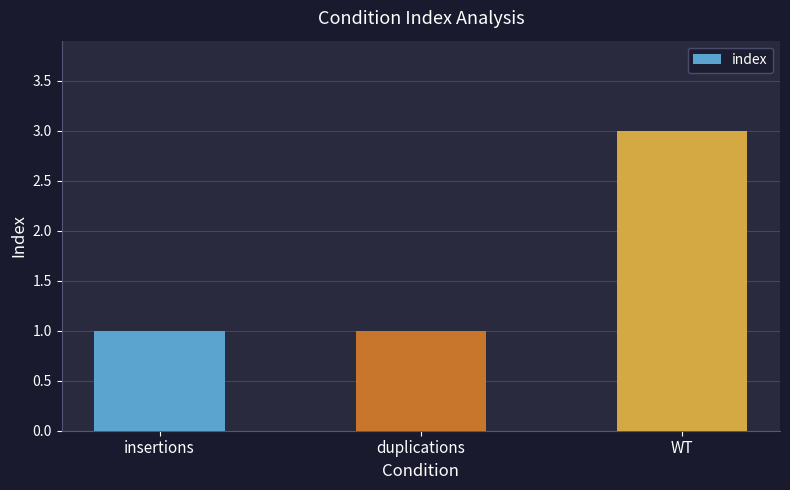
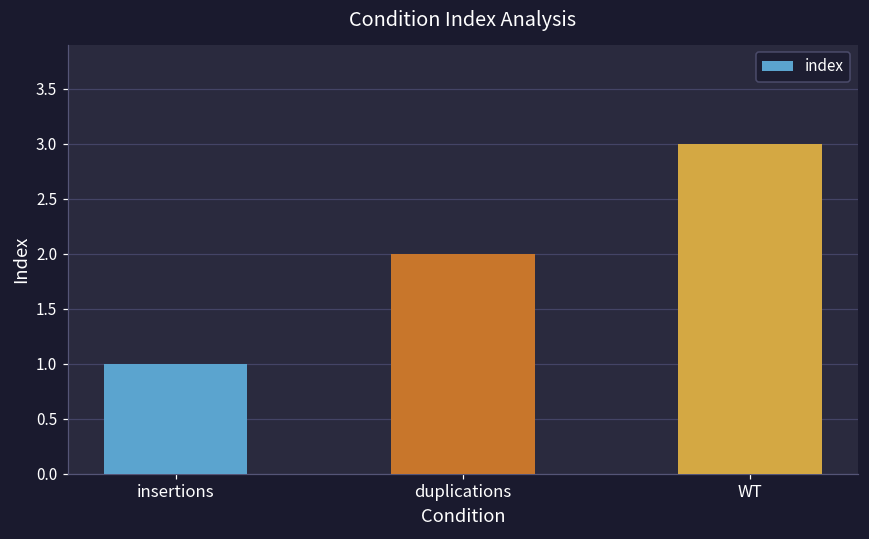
  {
    "insertions": 1,
-   "duplications": 1,
+   "duplications": 2,
    "WT": 3
  }
